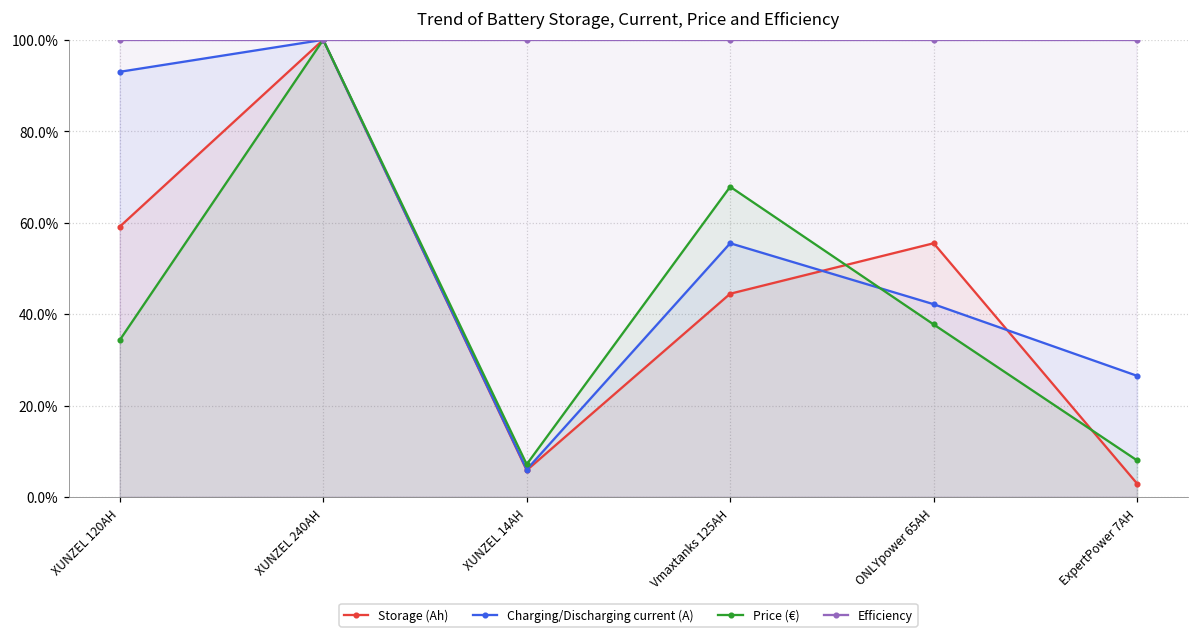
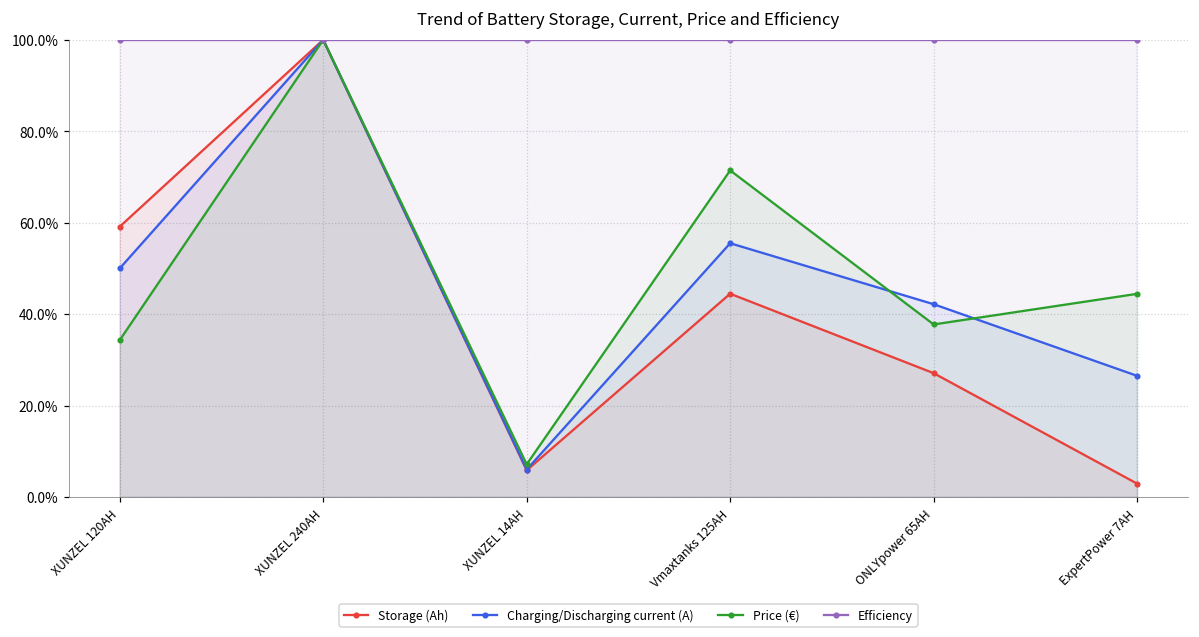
  {
    "Storage (Ah)": {
      "XUNZEL 120AH": "59%",
      "Vmaxtanks 125AH": "44%",
-     "ONLYpower 65AH": "55%",
+     "ONLYpower 65AH": "27%",
      "ExpertPower 7AH": "3%"
    },
    "Charging/Discharging current (A)": {
-     "XUNZEL 120AH": "93%",
+     "XUNZEL 120AH": "50%",
      "Vmaxtanks 125AH": "55%",
      "ONLYpower 65AH": "42%",
      "ExpertPower 7AH": "27%"
    },
    "Price (€)": {
      "XUNZEL 120AH": "34%",
      "XUNZEL 14AH": "7%",
-     "Vmaxtanks 125AH": "68%",
+     "Vmaxtanks 125AH": "71%",
      "ONLYpower 65AH": "38%",
-     "ExpertPower 7AH": "8%"
+     "ExpertPower 7AH": "44%"
    },
    "Efficiency": {
      "XUNZEL 120AH": "100%",
      "XUNZEL 14AH": "100%",
      "Vmaxtanks 125AH": "100%",
      "ONLYpower 65AH": "100%",
      "ExpertPower 7AH": "100%"
    }
  }
